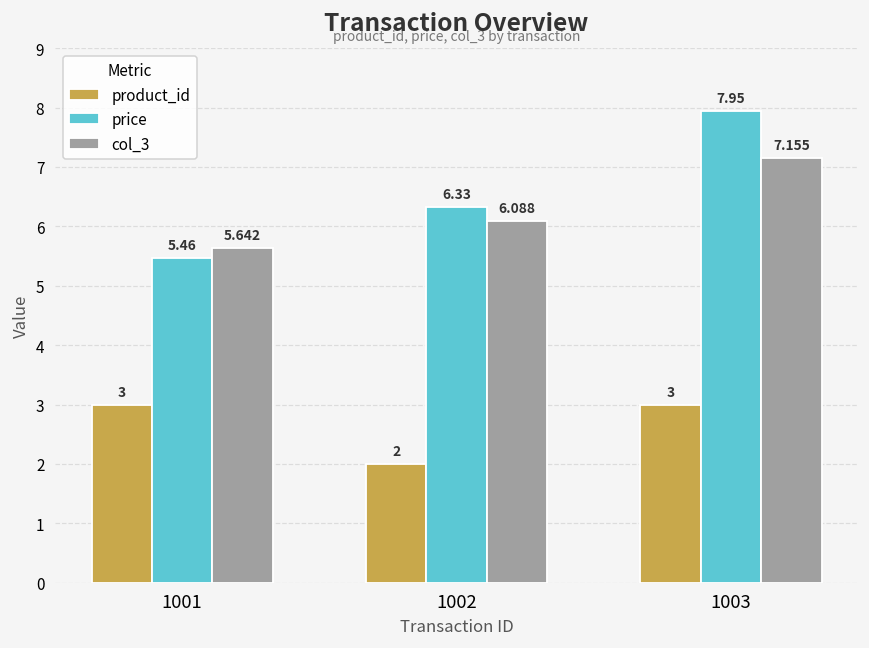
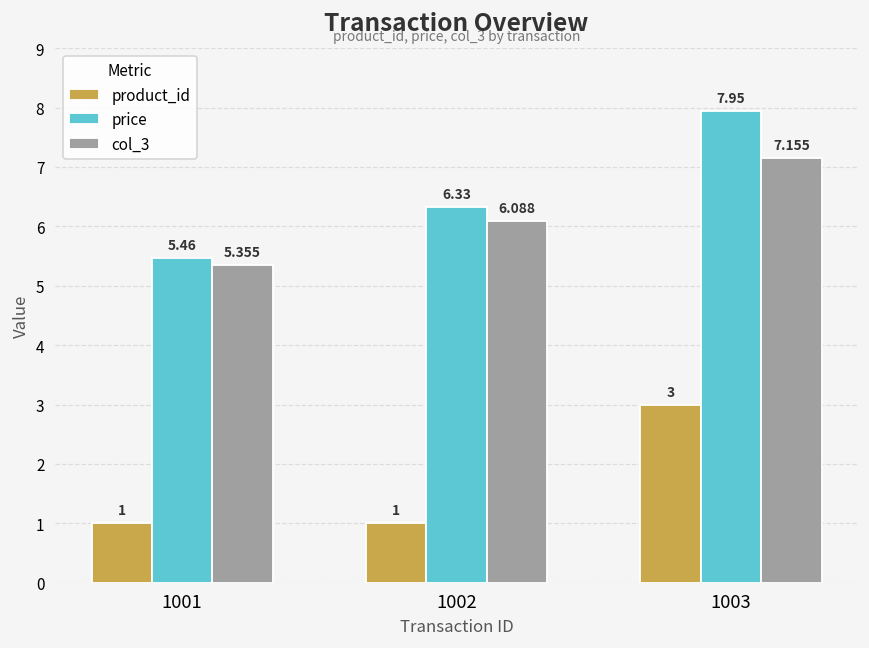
  {
    "product_id": {
-     "1001": 3,
-     "1002": 2,
+     "1001": 1,
+     "1002": 1,
      "1003": 3
    },
    "price": {
      "1001": 5.46,
      "1002": 6.33,
      "1003": 7.95
    },
    "col_3": {
-     "1001": 5.642,
+     "1001": 5.355,
      "1002": 6.088,
      "1003": 7.155
    }
  }
